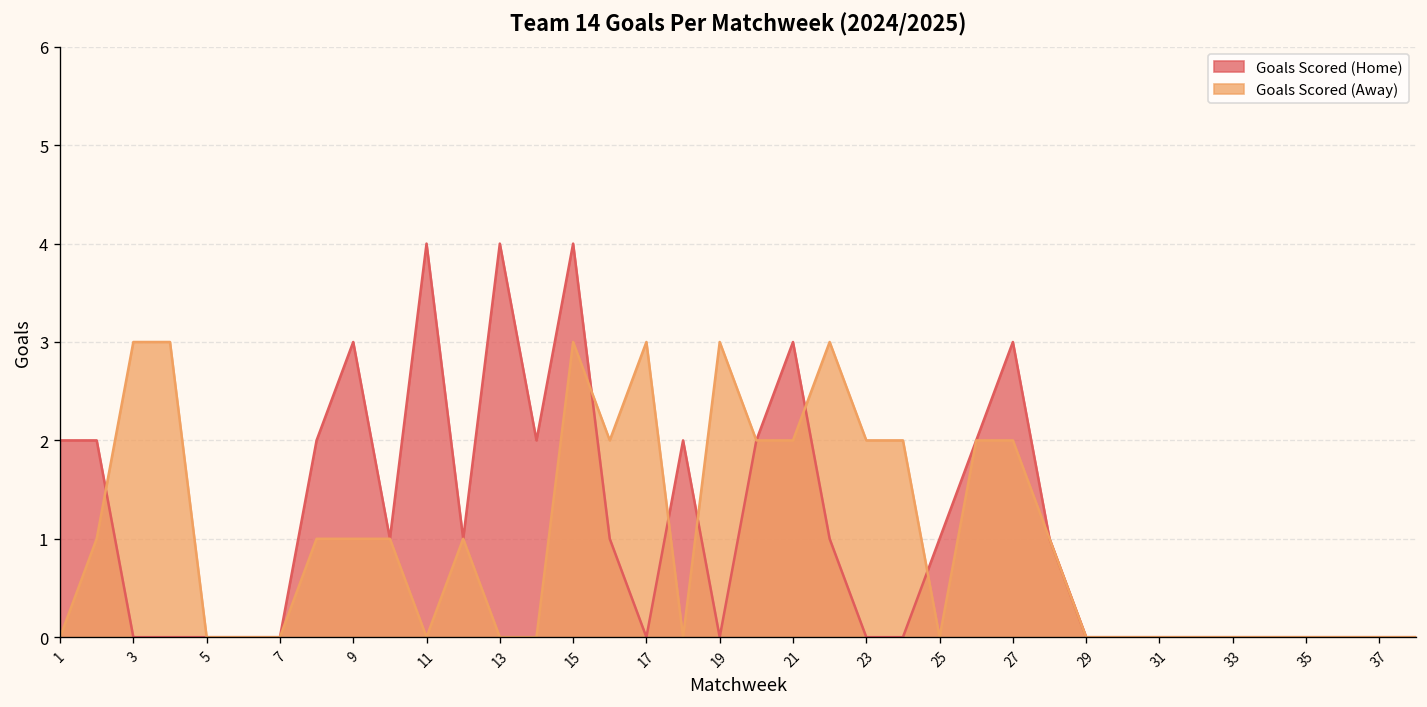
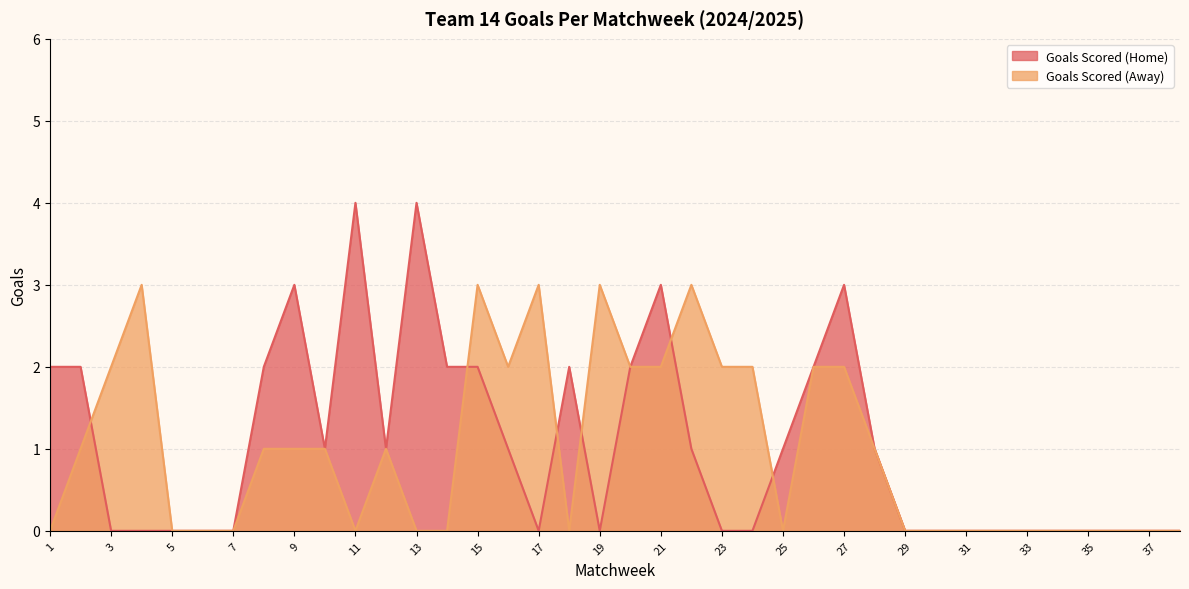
  {
    "Goals Scored (Home)": {
      "1": 2,
      "3": 0,
      "9": 3,
      "11": 4,
      "13": 4,
-     "15": 4,
+     "15": 2,
      "17": 0,
      "19": 0,
      "21": 3,
      "23": 0,
      "25": 1,
      "27": 3
    },
    "Goals Scored (Away)": {
      "1": 0,
-     "3": 3,
+     "3": 2,
      "9": 1,
      "11": 0,
      "13": 0,
      "15": 3,
      "17": 3,
      "19": 3,
      "21": 2,
      "23": 2,
      "25": 0,
      "27": 2
    }
  }
